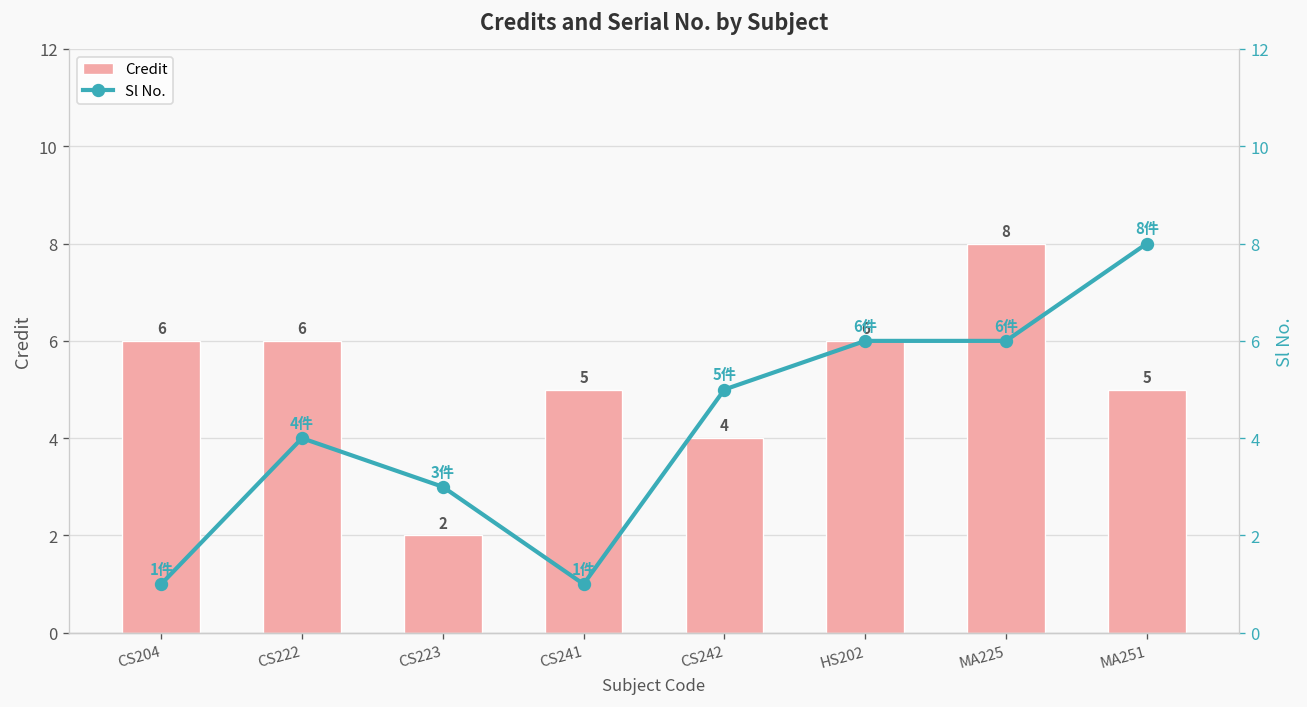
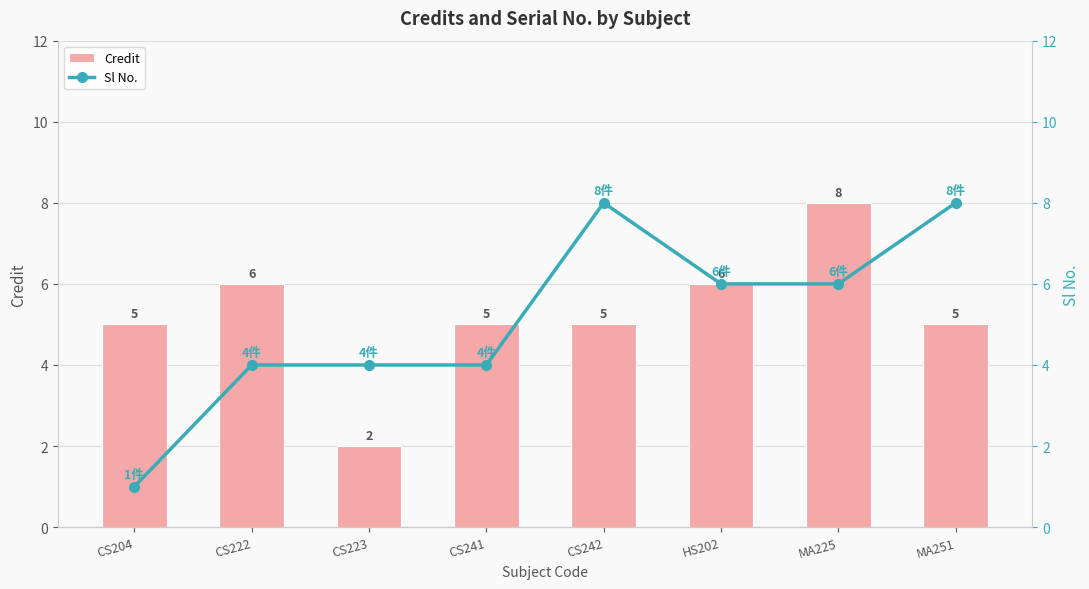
  {
    "Credit": {
-     "CS204": "6",
+     "CS204": "5",
      "CS222": "6",
      "CS223": "2",
      "CS241": "5",
-     "CS242": "4",
+     "CS242": "5",
      "MA225": "8",
      "MA251": "5"
    },
    "Sl No.": {
      "CS204": "1件",
      "CS222": "4件",
-     "CS223": "3件",
-     "CS241": "1件",
-     "CS242": "5件",
+     "CS223": "4件",
+     "CS241": "4件",
+     "CS242": "8件",
      "MA225": "6件",
      "MA251": "8件"
    }
  }
